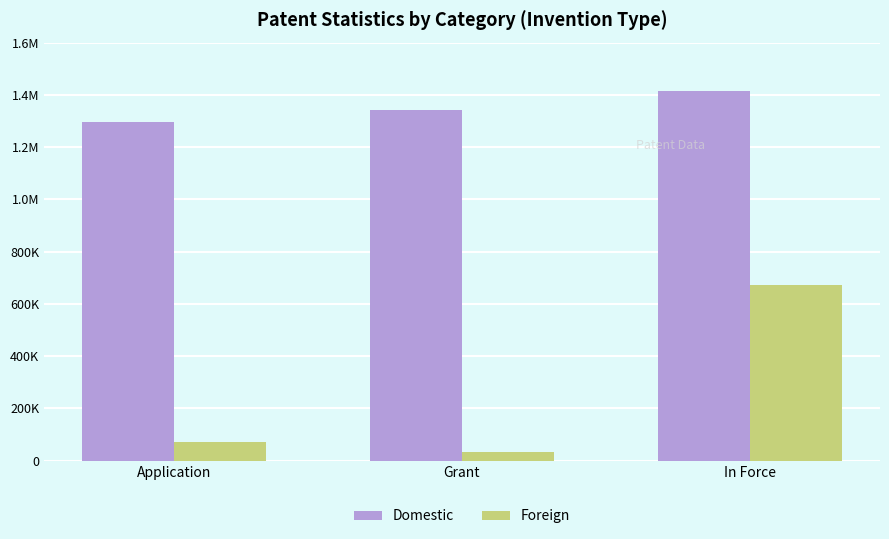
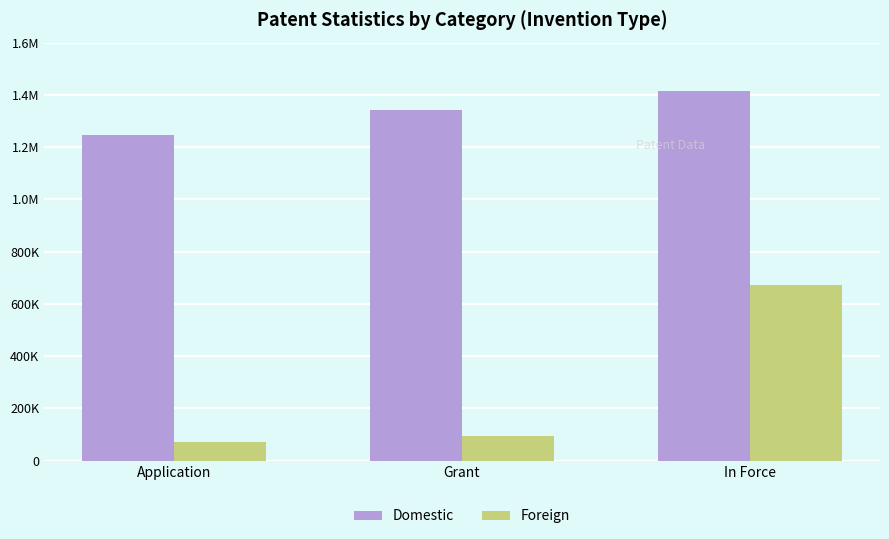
  {
    "Domestic": {
-     "Application": 1300000,
+     "Application": 1250000,
      "Grant": 1340000,
      "In Force": 1410000
    },
    "Foreign": {
      "Application": 70000,
-     "Grant": 30000,
+     "Grant": 90000,
      "In Force": 670000
    }
  }
